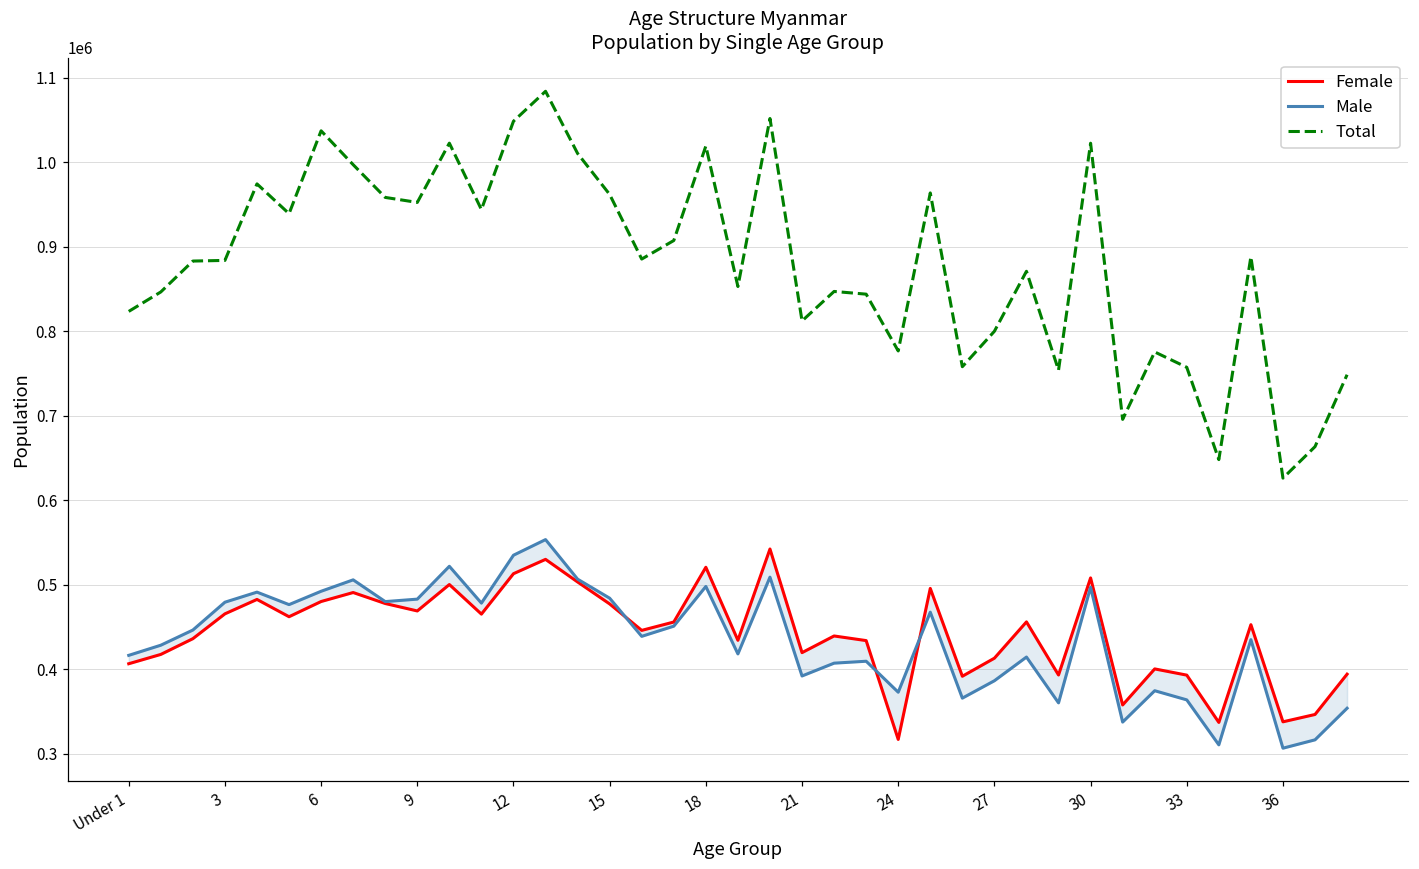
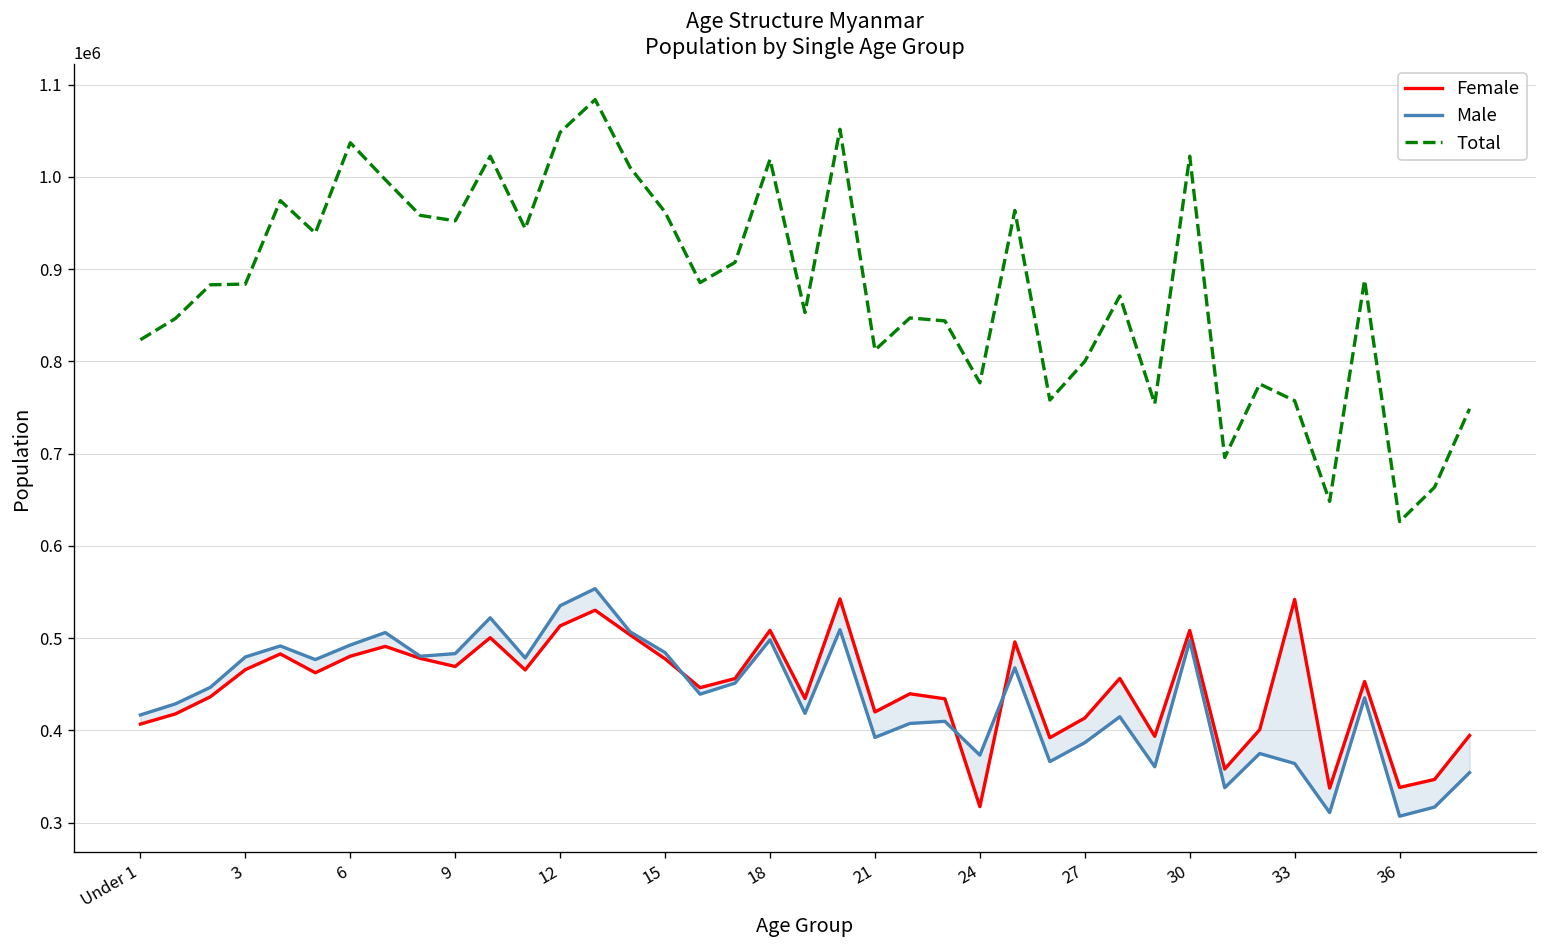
  {
    "Female": {
      "Under 1": 410000,
      "3": 470000,
      "6": 480000,
      "9": 470000,
      "12": 510000,
      "15": 480000,
-     "18": 520000,
+     "18": 510000,
      "24": 320000,
-     "33": 390000
+     "33": 540000
    },
    "Total": {
      "Under 1": 820000,
      "3": 880000,
      "6": 1040000,
      "9": 950000,
      "12": 1050000,
      "15": 960000,
      "18": 1020000,
      "21": 810000,
      "24": 780000,
      "27": 800000,
      "30": 1020000,
      "33": 760000,
      "36": 630000
    }
  }
